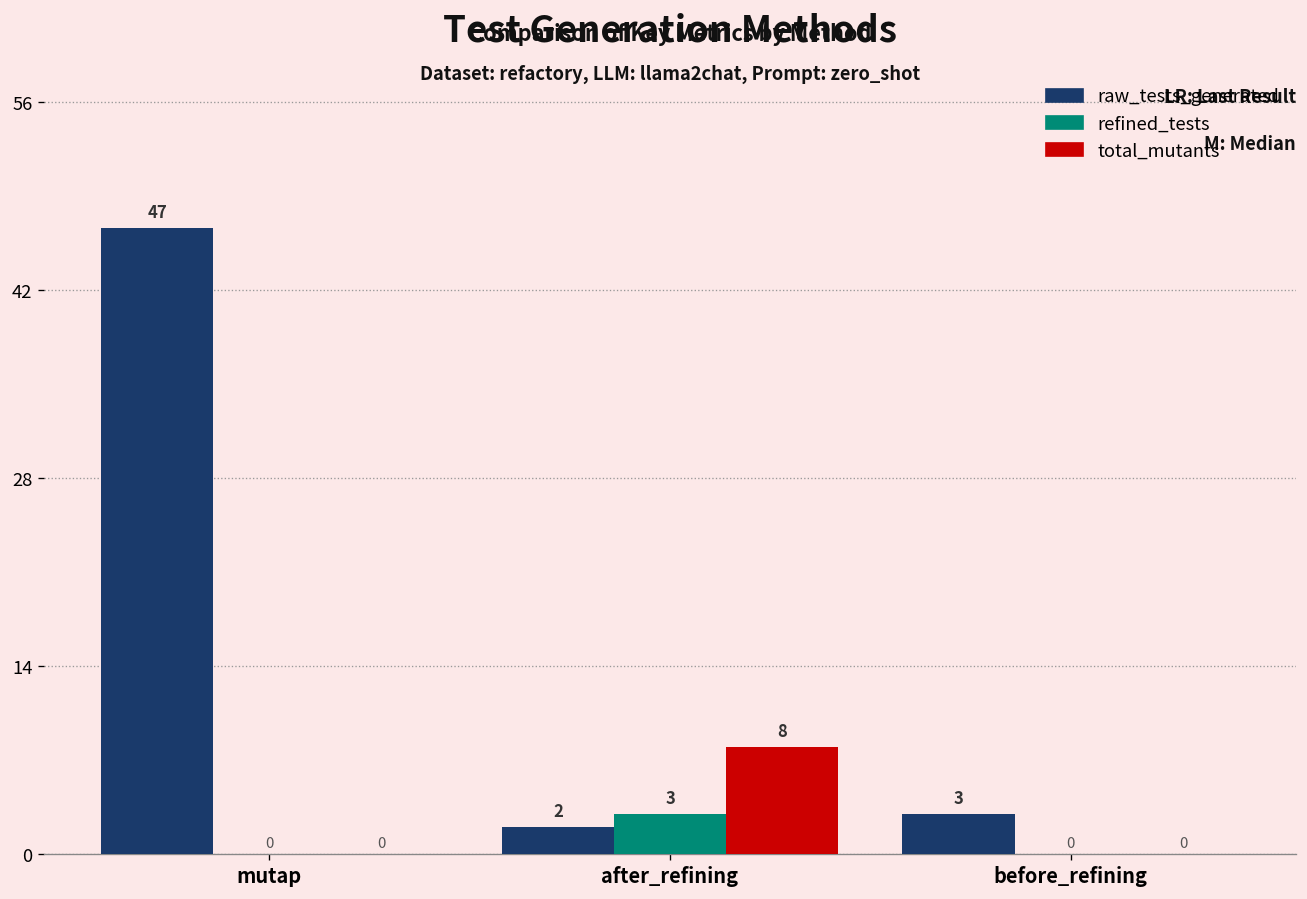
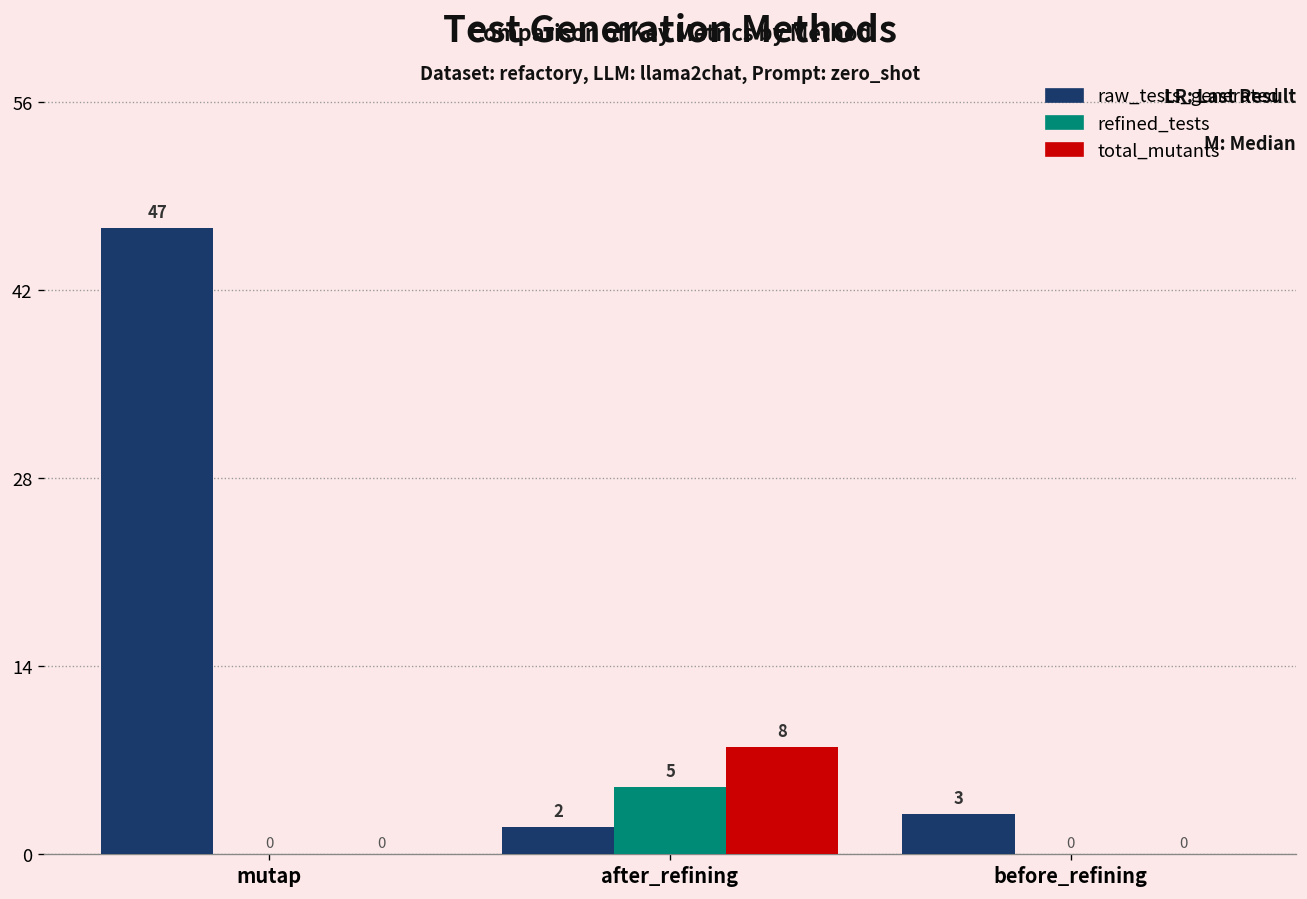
  {
    "raw_tests_generated": {
      "mutap": 47,
      "after_refining": 2,
      "before_refining": 3
    },
    "refined_tests": {
      "mutap": 0,
-     "after_refining": 3,
+     "after_refining": 5,
      "before_refining": 0
    },
    "total_mutants": {
      "mutap": 0,
      "after_refining": 8,
      "before_refining": 0
    }
  }
